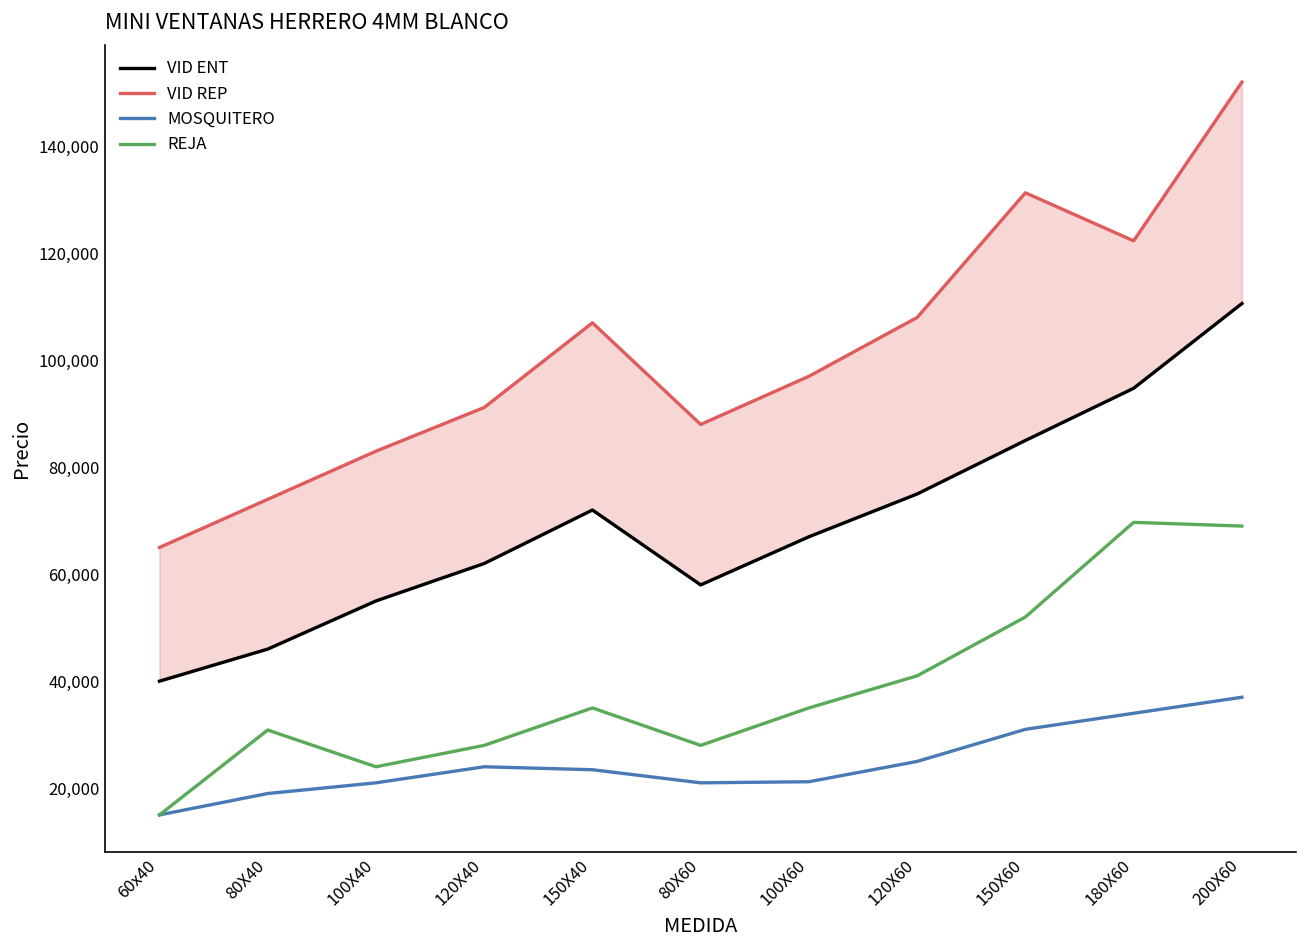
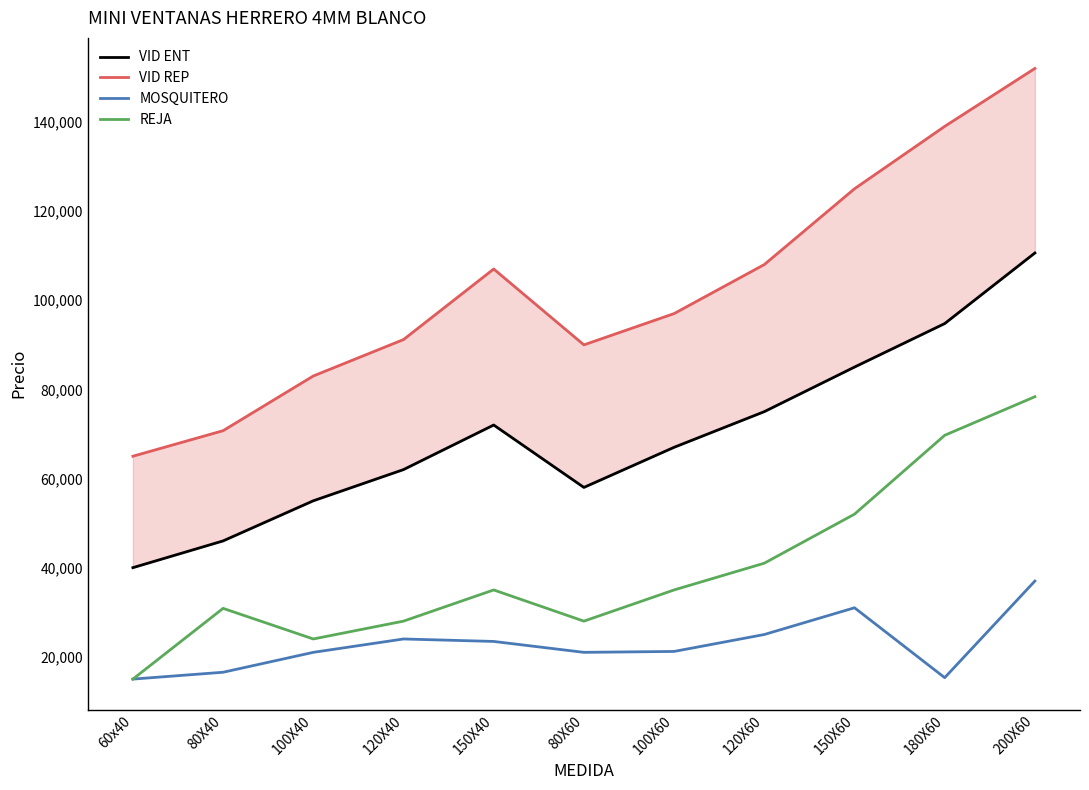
  {
    "VID ENT": {
      "60x40": "40,000",
      "80X40": "46,000",
      "100X40": "55,000",
      "120X40": "62,000",
      "150X40": "72,000",
      "80X60": "58,000",
      "100X60": "67,000",
      "120X60": "75,000",
      "150X60": "85,000",
      "180X60": "95,000",
      "200X60": "111,000"
    },
    "VID REP": {
      "60x40": "65,000",
-     "80X40": "74,000",
+     "80X40": "71,000",
      "100X40": "83,000",
      "120X40": "91,000",
      "150X40": "107,000",
-     "80X60": "88,000",
+     "80X60": "90,000",
      "100X60": "97,000",
      "120X60": "108,000",
-     "150X60": "131,000",
-     "180X60": "122,000",
+     "150X60": "125,000",
+     "180X60": "139,000",
      "200X60": "152,000"
    },
    "MOSQUITERO": {
-     "80X40": "19,000",
+     "80X40": "17,000",
      "100X40": "21,000",
      "120X40": "24,000",
      "150X40": "23,000",
      "80X60": "21,000",
      "100X60": "21,000",
      "120X60": "25,000",
      "150X60": "31,000",
-     "180X60": "34,000",
+     "180X60": "15,000",
      "200X60": "37,000"
    },
    "REJA": {
      "80X40": "31,000",
      "100X40": "24,000",
      "120X40": "28,000",
      "150X40": "35,000",
      "80X60": "28,000",
      "100X60": "35,000",
      "120X60": "41,000",
      "150X60": "52,000",
      "180X60": "70,000",
-     "200X60": "69,000"
+     "200X60": "78,000"
    }
  }
